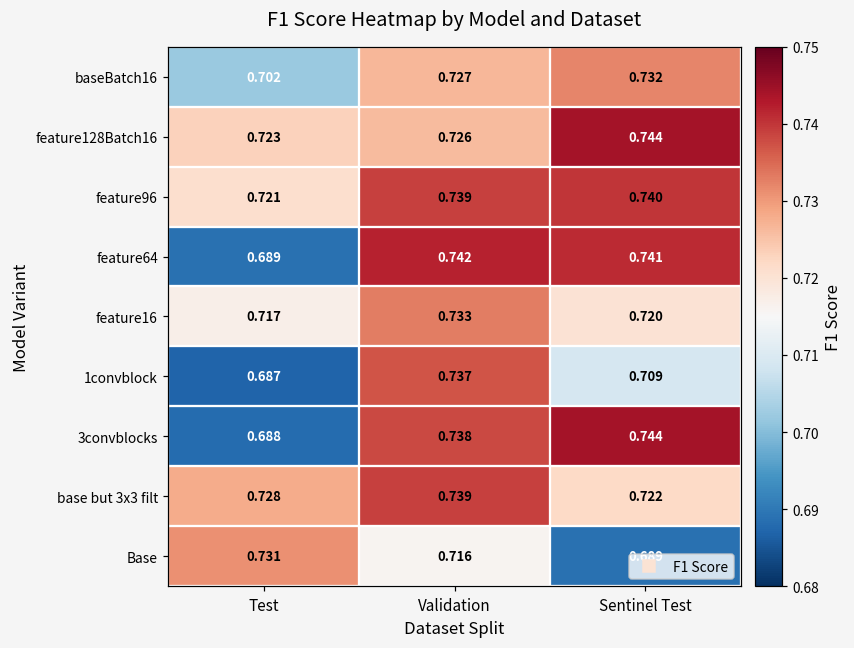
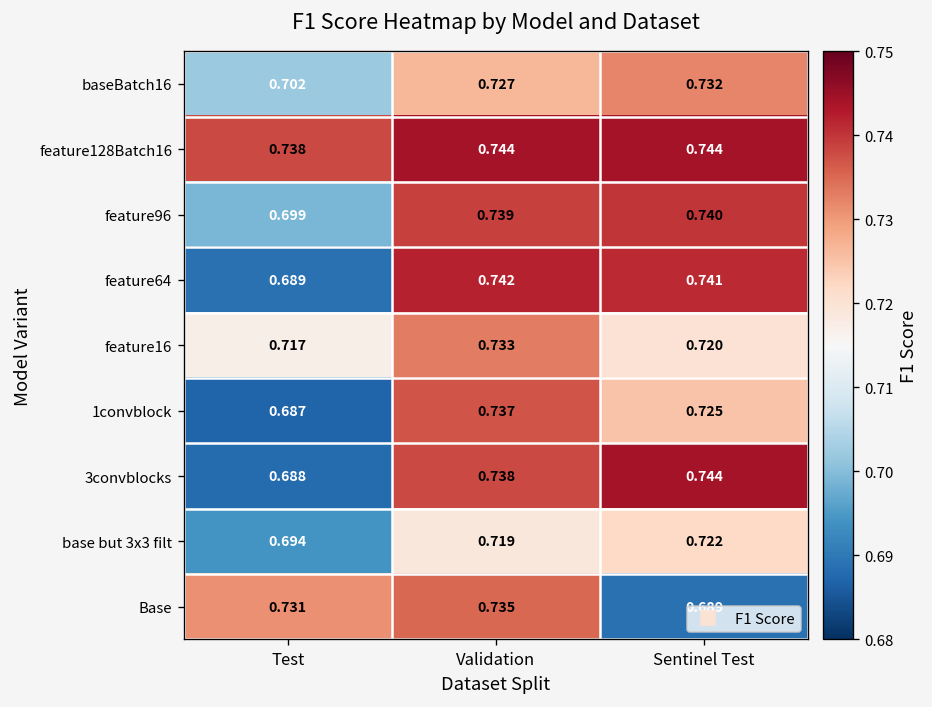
  {
    "baseBatch16": {
      "Test": 0.702,
      "Validation": 0.727,
      "Sentinel Test": 0.732
    },
    "feature128Batch16": {
-     "Test": 0.723,
-     "Validation": 0.726,
+     "Test": 0.738,
+     "Validation": 0.744,
      "Sentinel Test": 0.744
    },
    "feature96": {
-     "Test": 0.721,
+     "Test": 0.699,
      "Validation": 0.739,
      "Sentinel Test": 0.740
    },
    "feature64": {
      "Test": 0.689,
      "Validation": 0.742,
      "Sentinel Test": 0.741
    },
    "feature16": {
      "Test": 0.717,
      "Validation": 0.733,
      "Sentinel Test": 0.720
    },
    "1convblock": {
      "Test": 0.687,
      "Validation": 0.737,
-     "Sentinel Test": 0.709
+     "Sentinel Test": 0.725
    },
    "3convblocks": {
      "Test": 0.688,
      "Validation": 0.738,
      "Sentinel Test": 0.744
    },
    "base but 3x3 filt": {
-     "Test": 0.728,
-     "Validation": 0.739,
+     "Test": 0.694,
+     "Validation": 0.719,
      "Sentinel Test": 0.722
    },
    "Base": {
      "Test": 0.731,
-     "Validation": 0.716
+     "Validation": 0.735
    }
  }
